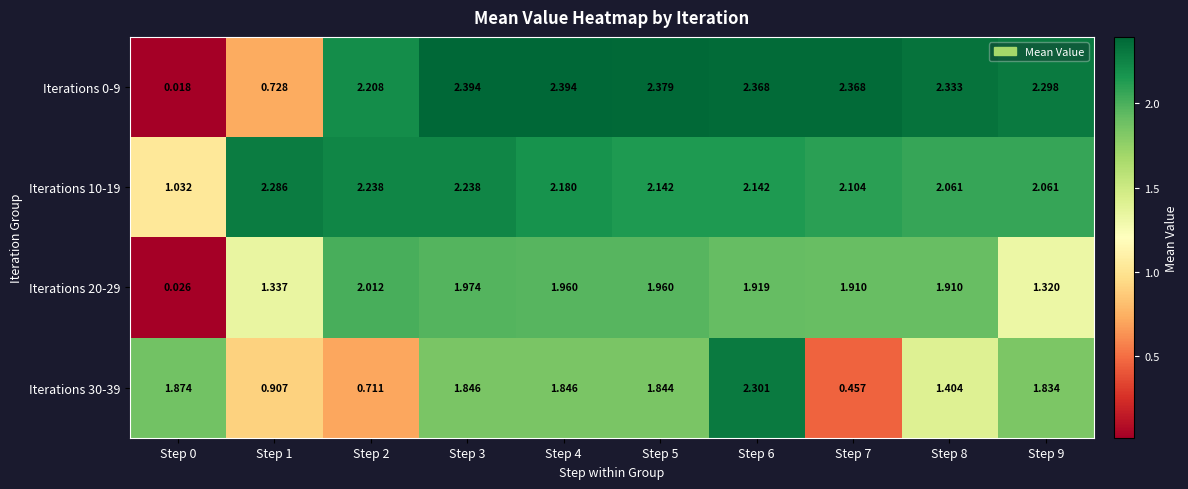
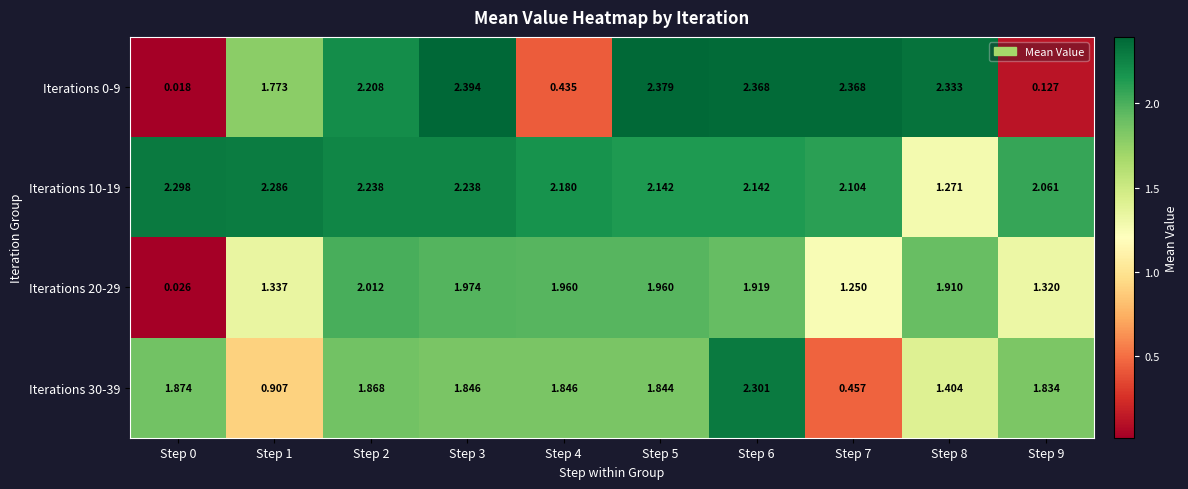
  {
    "Iterations 0-9": {
      "Step 0": 0.018,
-     "Step 1": 0.728,
+     "Step 1": 1.773,
      "Step 2": 2.208,
      "Step 3": 2.394,
-     "Step 4": 2.394,
+     "Step 4": 0.435,
      "Step 5": 2.379,
      "Step 6": 2.368,
      "Step 7": 2.368,
      "Step 8": 2.333,
-     "Step 9": 2.298
+     "Step 9": 0.127
    },
    "Iterations 10-19": {
-     "Step 0": 1.032,
+     "Step 0": 2.298,
      "Step 1": 2.286,
      "Step 2": 2.238,
      "Step 3": 2.238,
      "Step 4": 2.180,
      "Step 5": 2.142,
      "Step 6": 2.142,
      "Step 7": 2.104,
-     "Step 8": 2.061,
+     "Step 8": 1.271,
      "Step 9": 2.061
    },
    "Iterations 20-29": {
      "Step 0": 0.026,
      "Step 1": 1.337,
      "Step 2": 2.012,
      "Step 3": 1.974,
      "Step 4": 1.960,
      "Step 5": 1.960,
      "Step 6": 1.919,
-     "Step 7": 1.910,
+     "Step 7": 1.250,
      "Step 8": 1.910,
      "Step 9": 1.320
    },
    "Iterations 30-39": {
      "Step 0": 1.874,
      "Step 1": 0.907,
-     "Step 2": 0.711,
+     "Step 2": 1.868,
      "Step 3": 1.846,
      "Step 4": 1.846,
      "Step 5": 1.844,
      "Step 6": 2.301,
      "Step 7": 0.457,
      "Step 8": 1.404,
      "Step 9": 1.834
    }
  }
